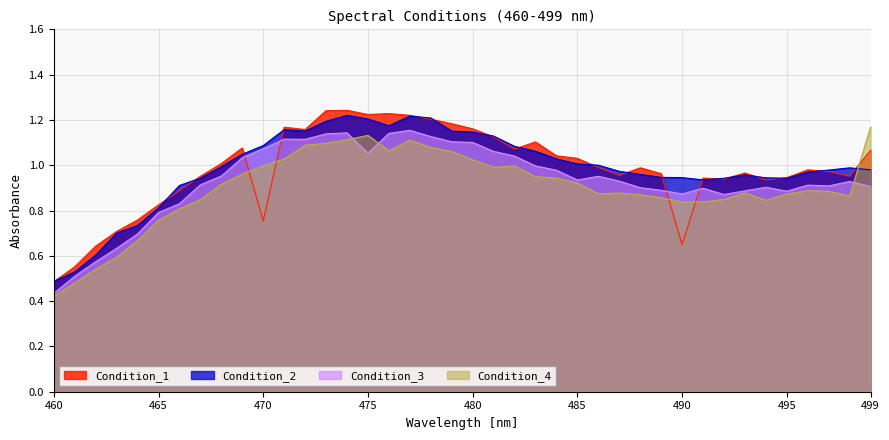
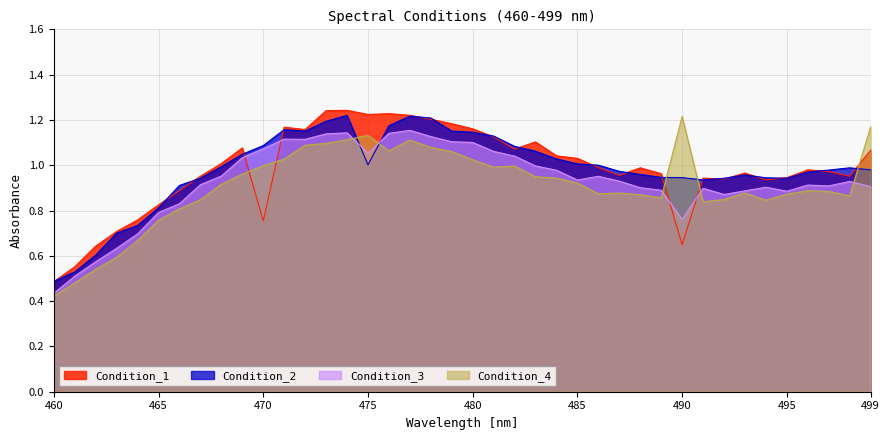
  {
    "Condition_1": {
      "465": 0.82,
      "470": 0.75,
      "475": 1.22,
      "480": 1.16,
      "485": 1.03,
      "490": 0.65,
      "499": 1.07
    },
    "Condition_2": {
      "465": 0.81,
      "470": 1.09,
-     "475": 1.20,
+     "475": 1.00,
      "480": 1.15,
      "485": 1.01,
      "490": 0.95,
      "499": 0.98
    },
    "Condition_3": {
      "460": 0.43,
      "465": 0.79,
      "470": 1.07,
      "475": 1.05,
      "480": 1.10,
      "485": 0.93,
-     "490": 0.87,
+     "490": 0.76,
      "495": 0.89,
      "499": 0.91
    },
    "Condition_4": {
      "460": 0.42,
      "465": 0.76,
      "470": 1.00,
      "475": 1.13,
      "480": 1.02,
      "485": 0.92,
-     "490": 0.84,
+     "490": 1.22,
      "495": 0.87,
      "499": 1.17
    }
  }
